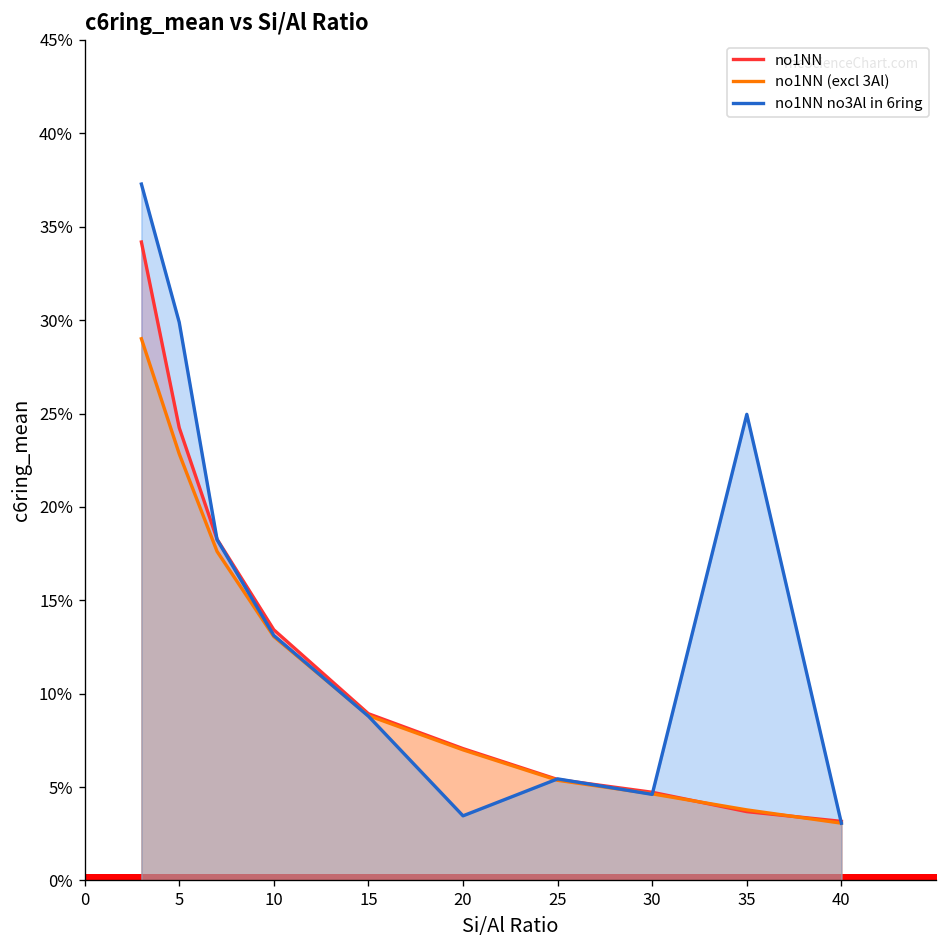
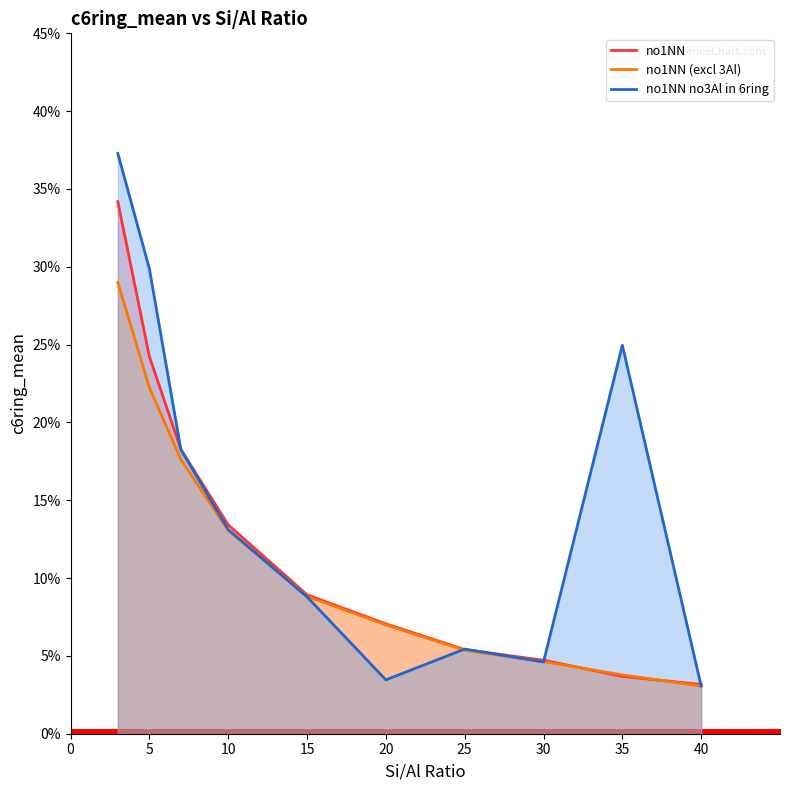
  {
    "no1NN": {
      "5": "24.2%",
      "10": "13.4%"
    },
    "no1NN (excl 3Al)": {
-     "5": "22.8%"
+     "5": "22.2%"
    },
    "no1NN no3Al in 6ring": {
      "5": "29.9%",
      "20": "3.5%",
      "35": "25.0%"
    }
  }
